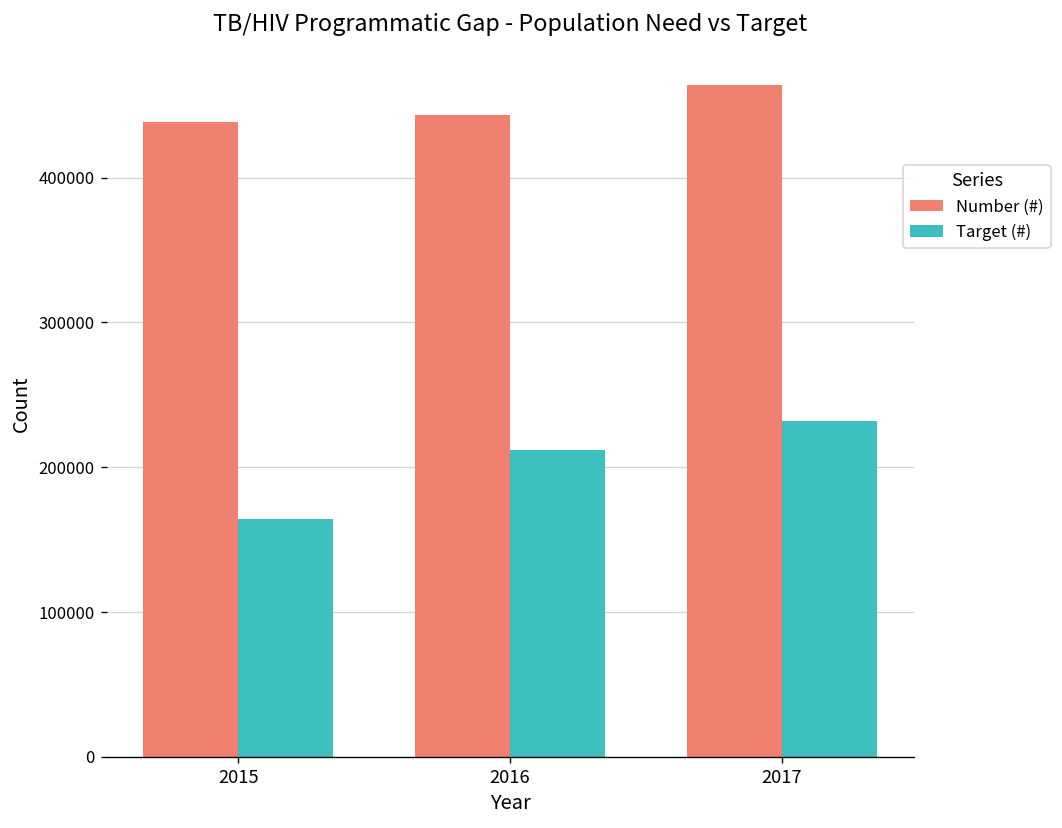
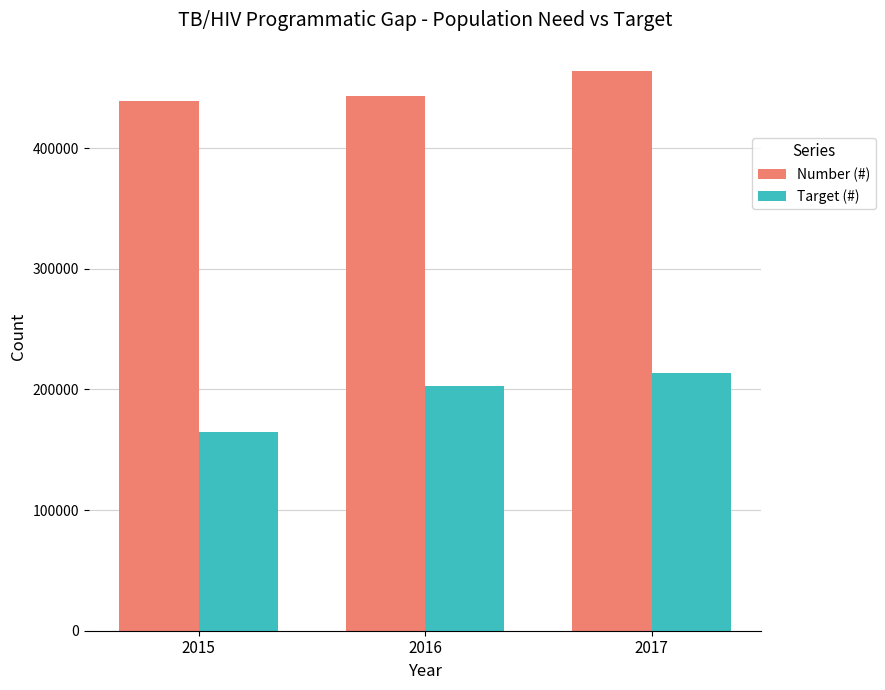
  {
    "Number (#)": {
      "2015": 439000,
      "2016": 443000,
      "2017": 464000
    },
    "Target (#)": {
      "2015": 164000,
-     "2016": 212000,
-     "2017": 232000
+     "2016": 203000,
+     "2017": 214000
    }
  }
